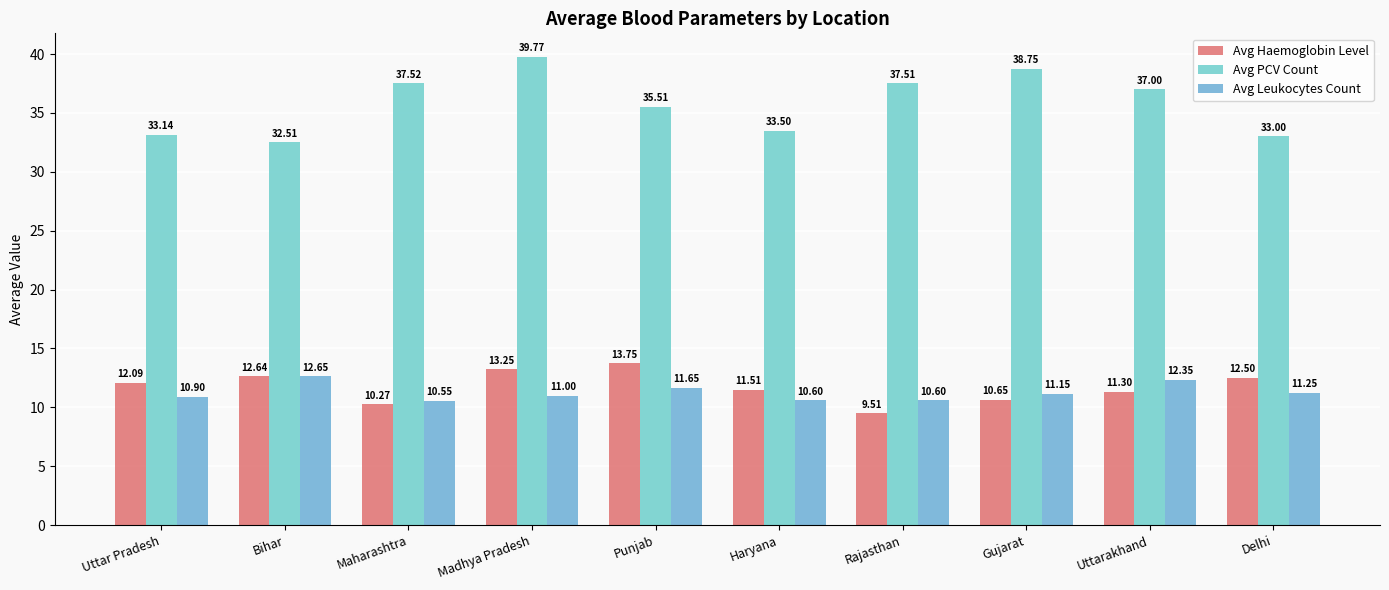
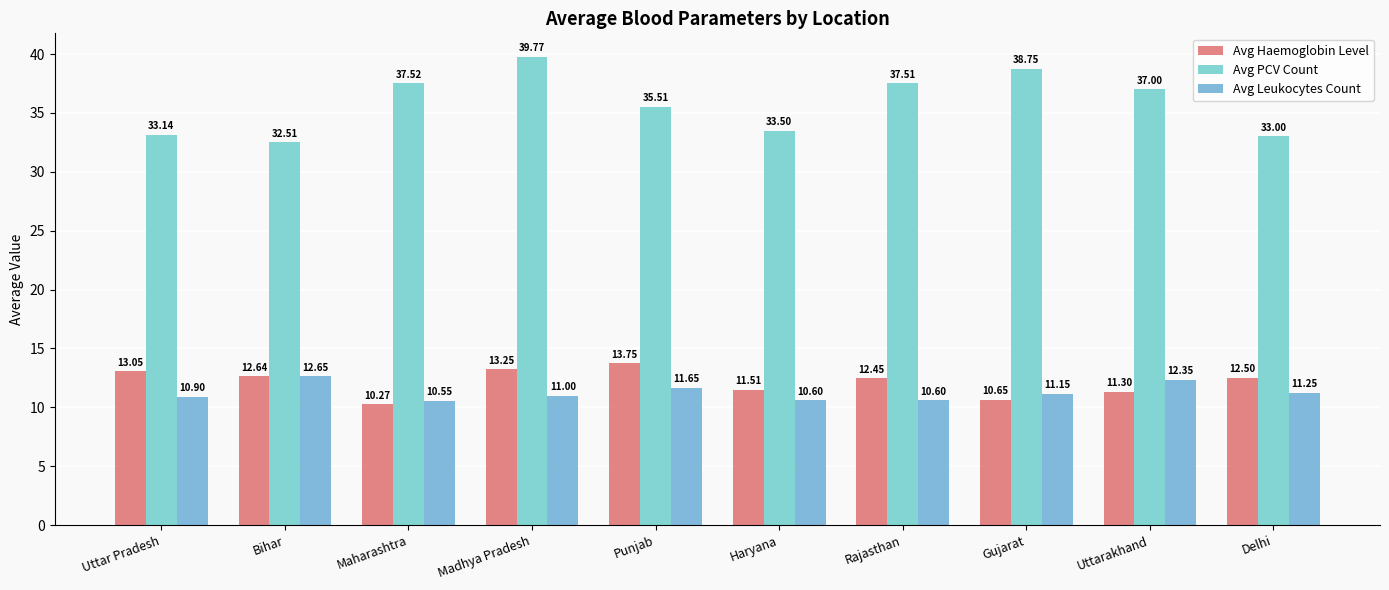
  {
    "Avg Haemoglobin Level": {
-     "Uttar Pradesh": 12.09,
+     "Uttar Pradesh": 13.05,
      "Bihar": 12.64,
      "Maharashtra": 10.27,
      "Madhya Pradesh": 13.25,
      "Punjab": 13.75,
      "Haryana": 11.51,
-     "Rajasthan": 9.51,
+     "Rajasthan": 12.45,
      "Gujarat": 10.65,
      "Uttarakhand": 11.30,
      "Delhi": 12.50
    }
  }
